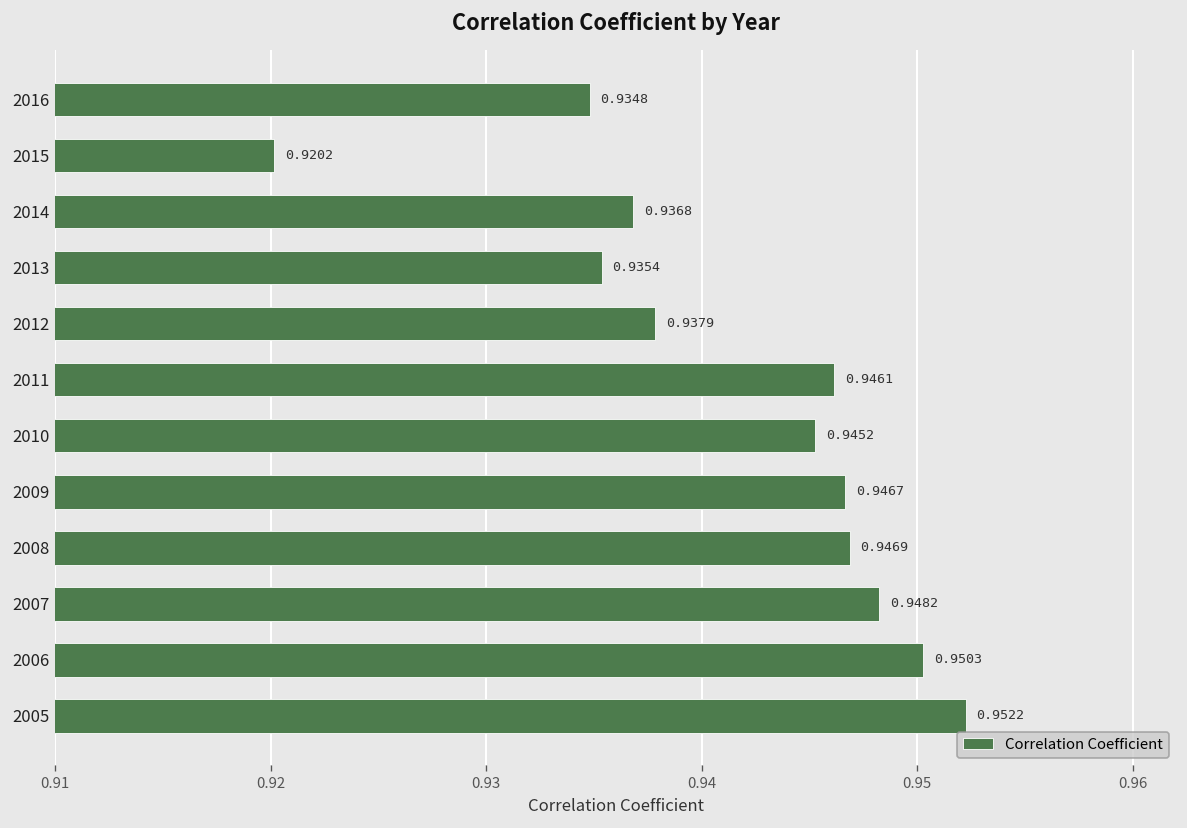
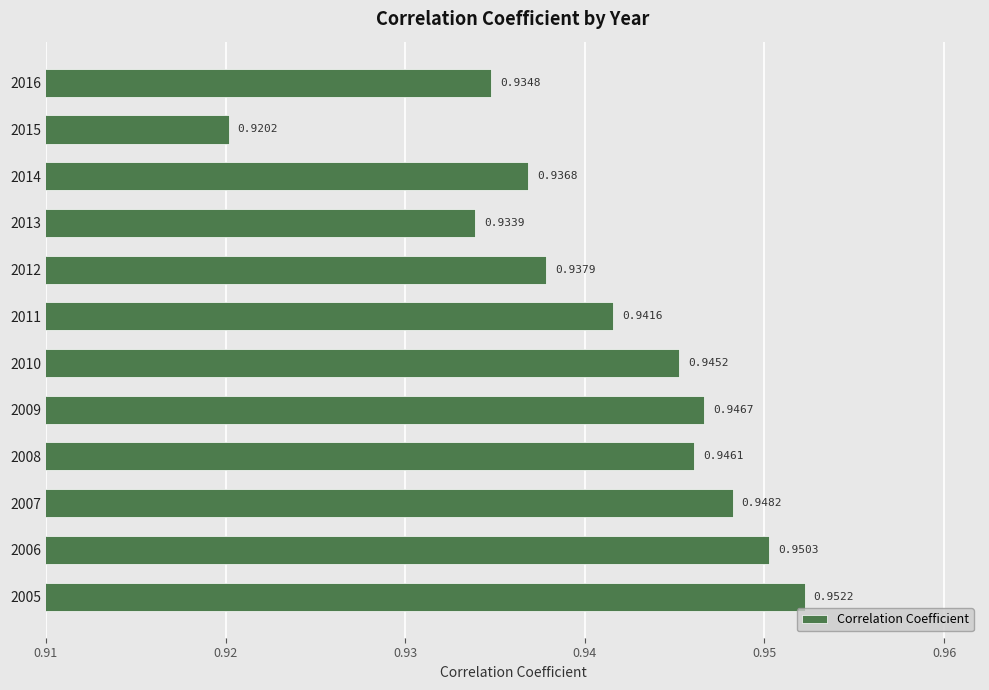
  {
    "2016": 0.9348,
    "2015": 0.9202,
    "2014": 0.9368,
-   "2013": 0.9354,
+   "2013": 0.9339,
    "2012": 0.9379,
-   "2011": 0.9461,
+   "2011": 0.9416,
    "2010": 0.9452,
    "2009": 0.9467,
-   "2008": 0.9469,
+   "2008": 0.9461,
    "2007": 0.9482,
    "2006": 0.9503,
    "2005": 0.9522
  }
